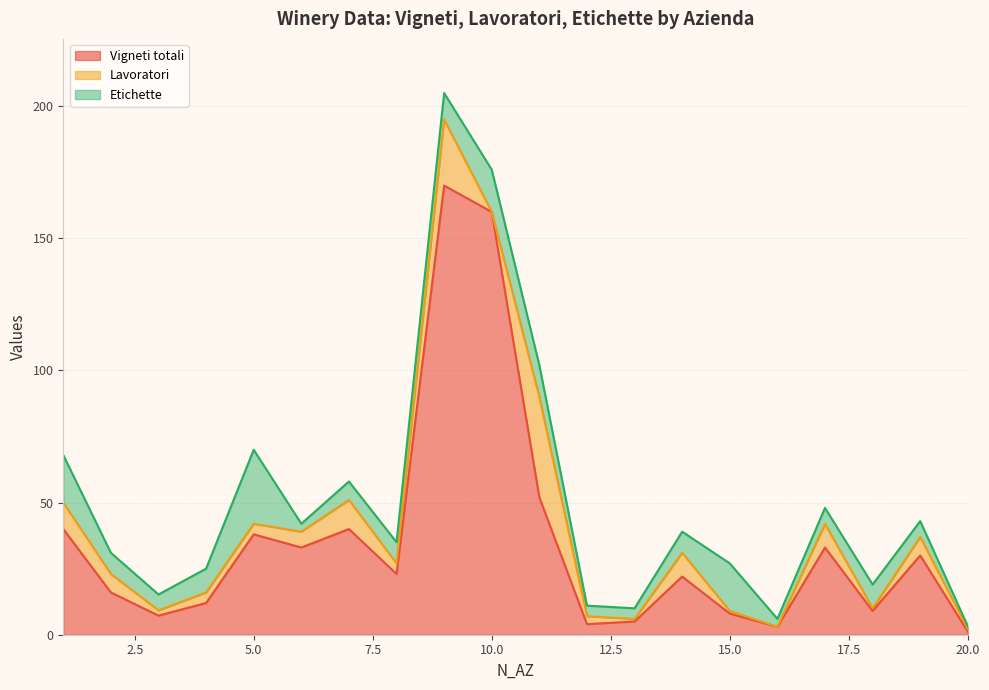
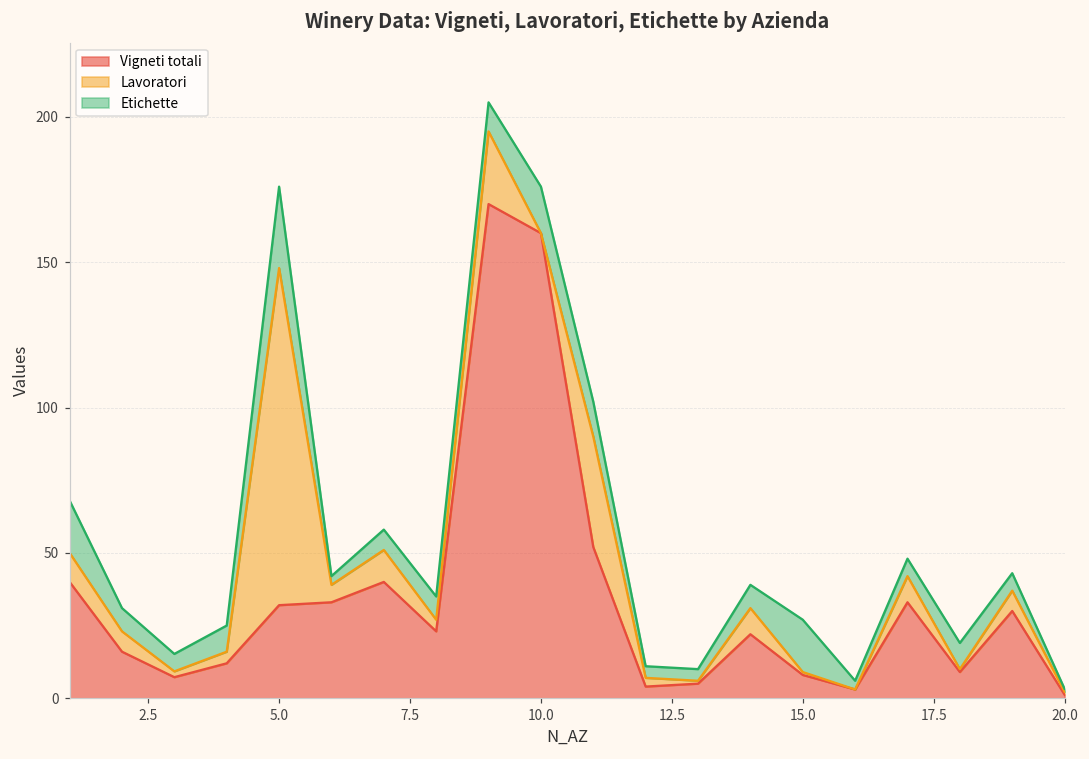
  {
    "Vigneti totali": {
-     "5.0": 38,
+     "5.0": 32,
      "15.0": 8,
      "20.0": 1
    },
    "Lavoratori": {
-     "5.0": 4,
+     "5.0": 116,
      "15.0": 1,
      "20.0": 1
    },
    "Etichette": {
      "5.0": 28,
      "10.0": 16,
      "15.0": 18,
      "20.0": 1
    }
  }
